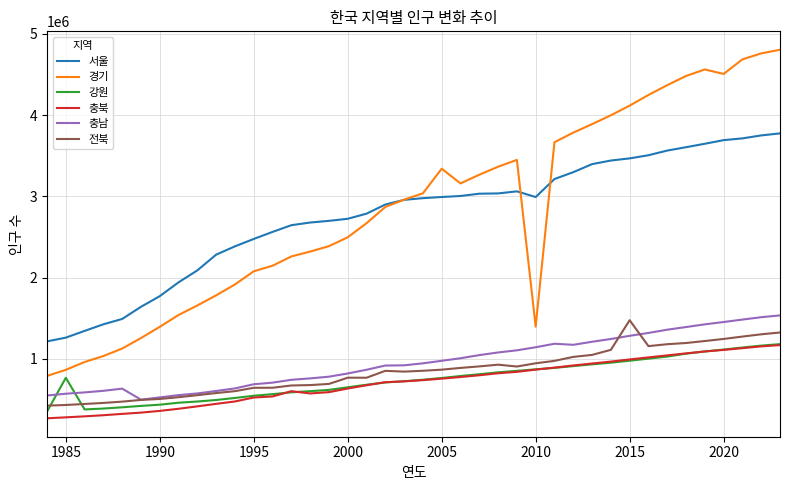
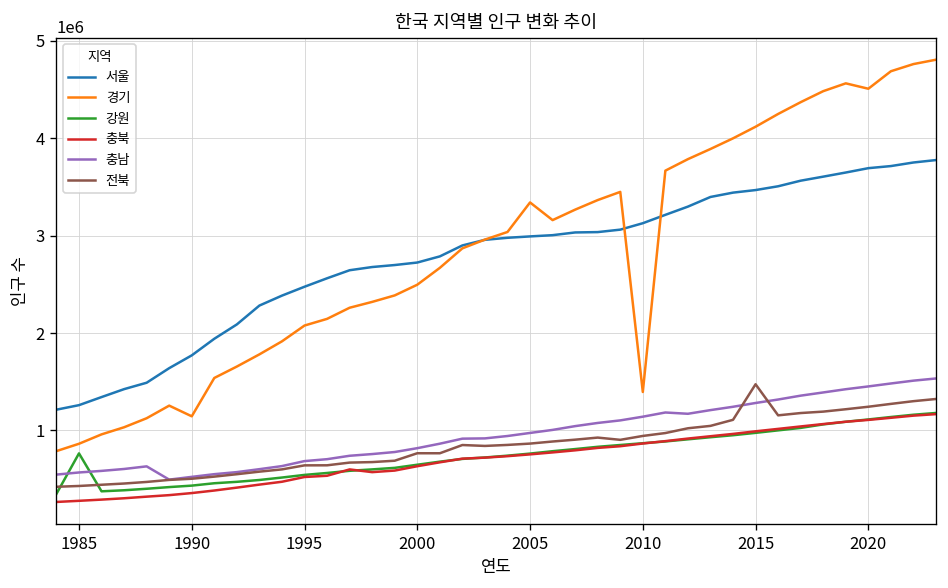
  {
    "서울": {
      "1985": 1300000,
      "1990": 1800000,
      "1995": 2500000,
      "2000": 2700000,
      "2005": 3000000,
-     "2010": 3000000,
+     "2010": 3100000,
      "2015": 3500000,
      "2020": 3700000
    },
    "경기": {
      "1985": 900000,
-     "1990": 1400000,
+     "1990": 1100000,
      "1995": 2100000,
      "2000": 2500000,
      "2005": 3300000,
      "2010": 1400000,
      "2015": 4100000,
      "2020": 4500000
    },
    "강원": {
      "1985": 800000,
      "1990": 400000
    },
    "충북": {
      "1985": 300000,
      "1990": 400000
    },
    "충남": {
      "1985": 600000,
      "1995": 700000,
      "2000": 800000,
      "2005": 1000000,
      "2010": 1100000,
      "2015": 1300000,
      "2020": 1500000
    },
    "전북": {
      "1985": 400000,
      "1995": 600000,
      "2000": 800000,
      "2005": 900000,
      "2010": 900000,
      "2015": 1500000,
      "2020": 1200000
    }
  }
